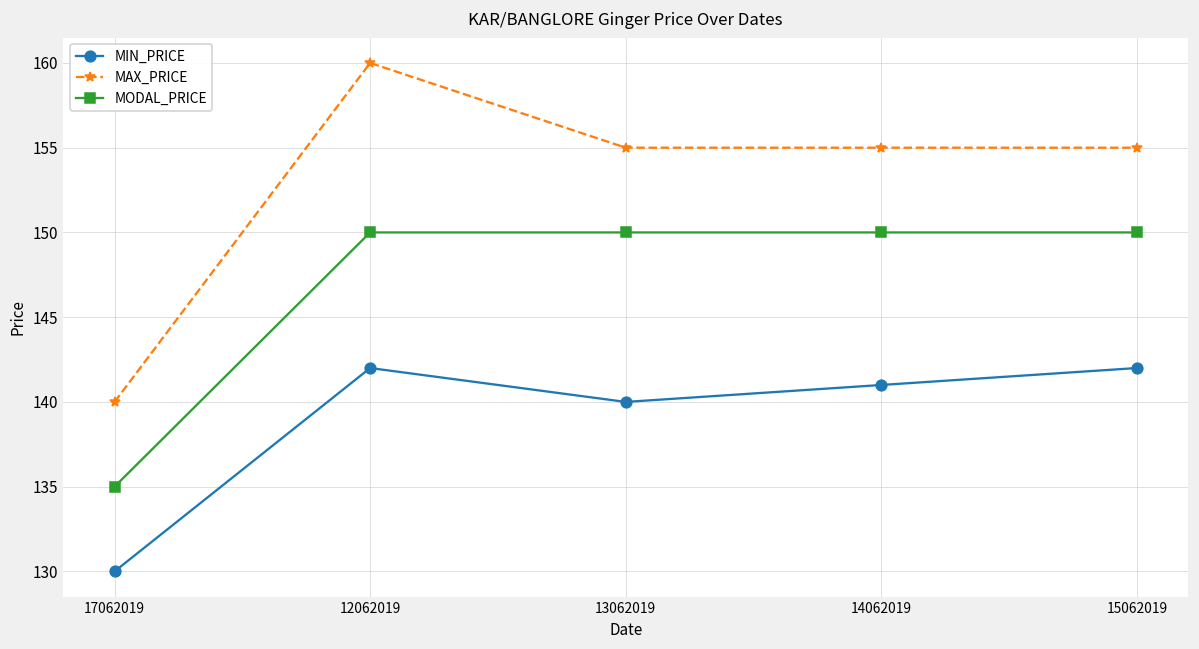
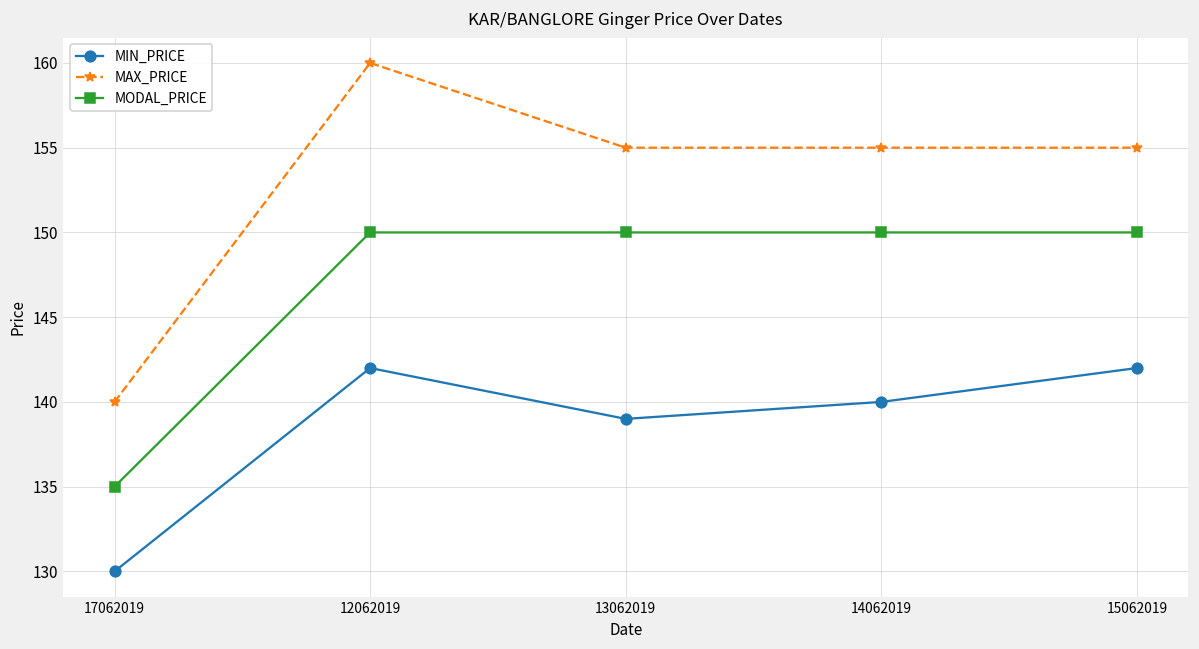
  {
    "MIN_PRICE": {
      "17062019": 130,
      "12062019": 142,
-     "13062019": 140,
-     "14062019": 141,
+     "13062019": 139,
+     "14062019": 140,
      "15062019": 142
    },
    "MAX_PRICE": {
      "17062019": 140,
      "12062019": 160,
      "13062019": 155,
      "14062019": 155,
      "15062019": 155
    },
    "MODAL_PRICE": {
      "17062019": 135,
      "12062019": 150,
      "13062019": 150,
      "14062019": 150,
      "15062019": 150
    }
  }
